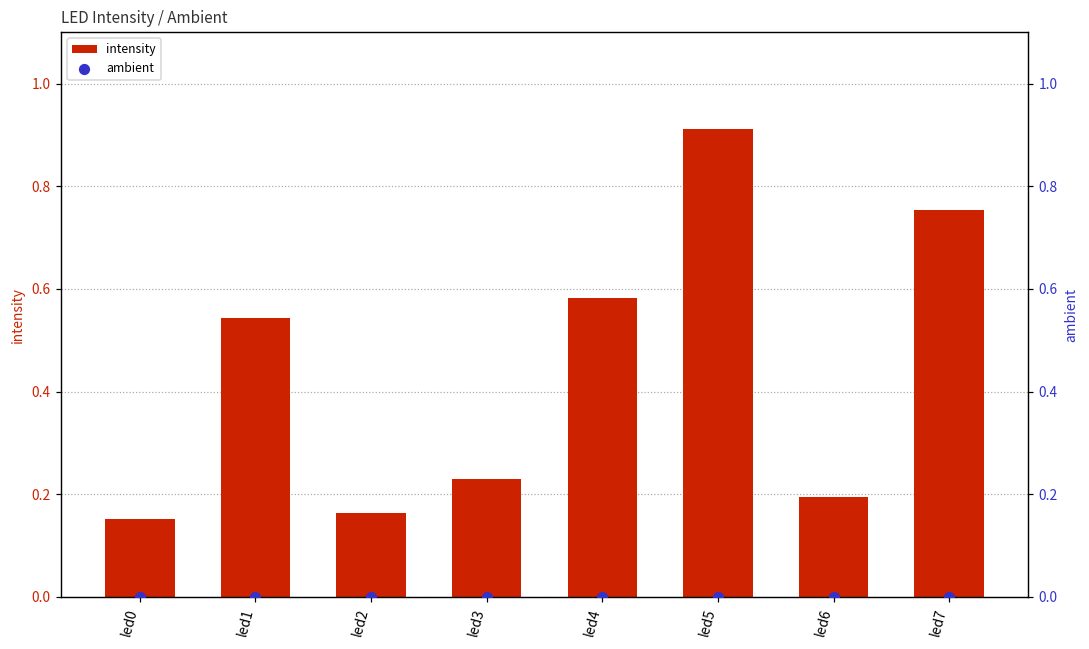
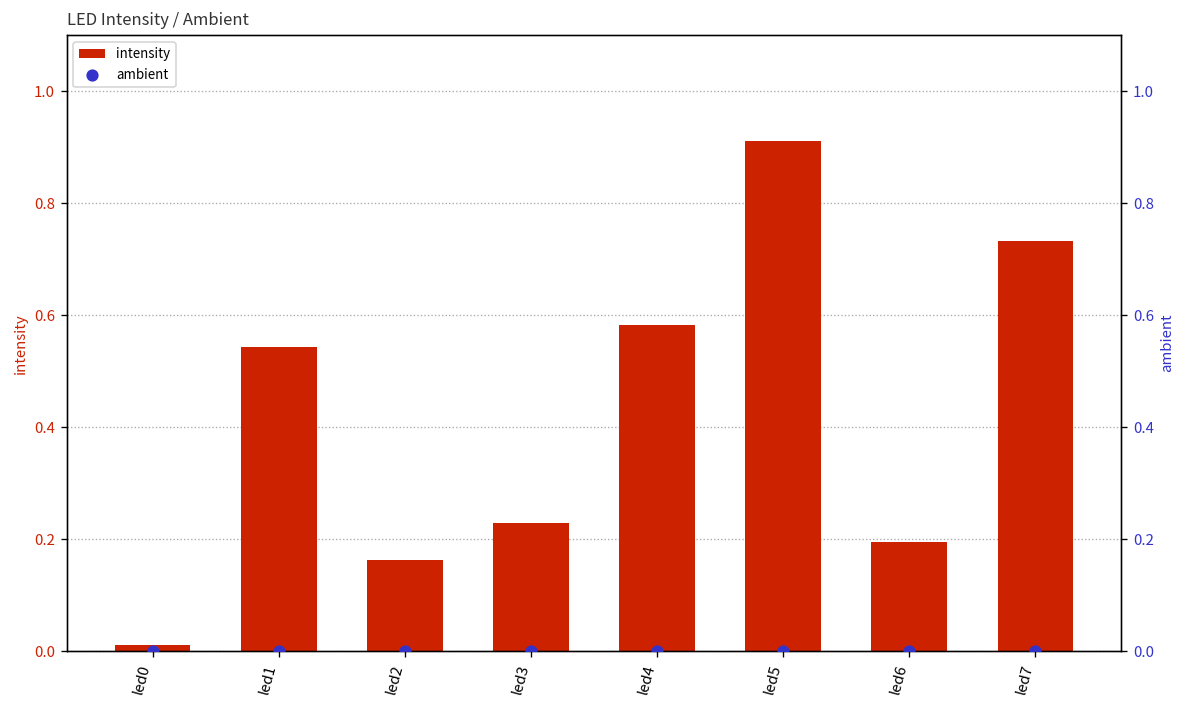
  {
    "intensity": {
-     "led0": 0.15,
+     "led0": 0.01,
      "led1": 0.54,
      "led2": 0.16,
      "led3": 0.23,
      "led4": 0.58,
      "led5": 0.91,
      "led6": 0.19,
-     "led7": 0.75
+     "led7": 0.73
    }
  }
